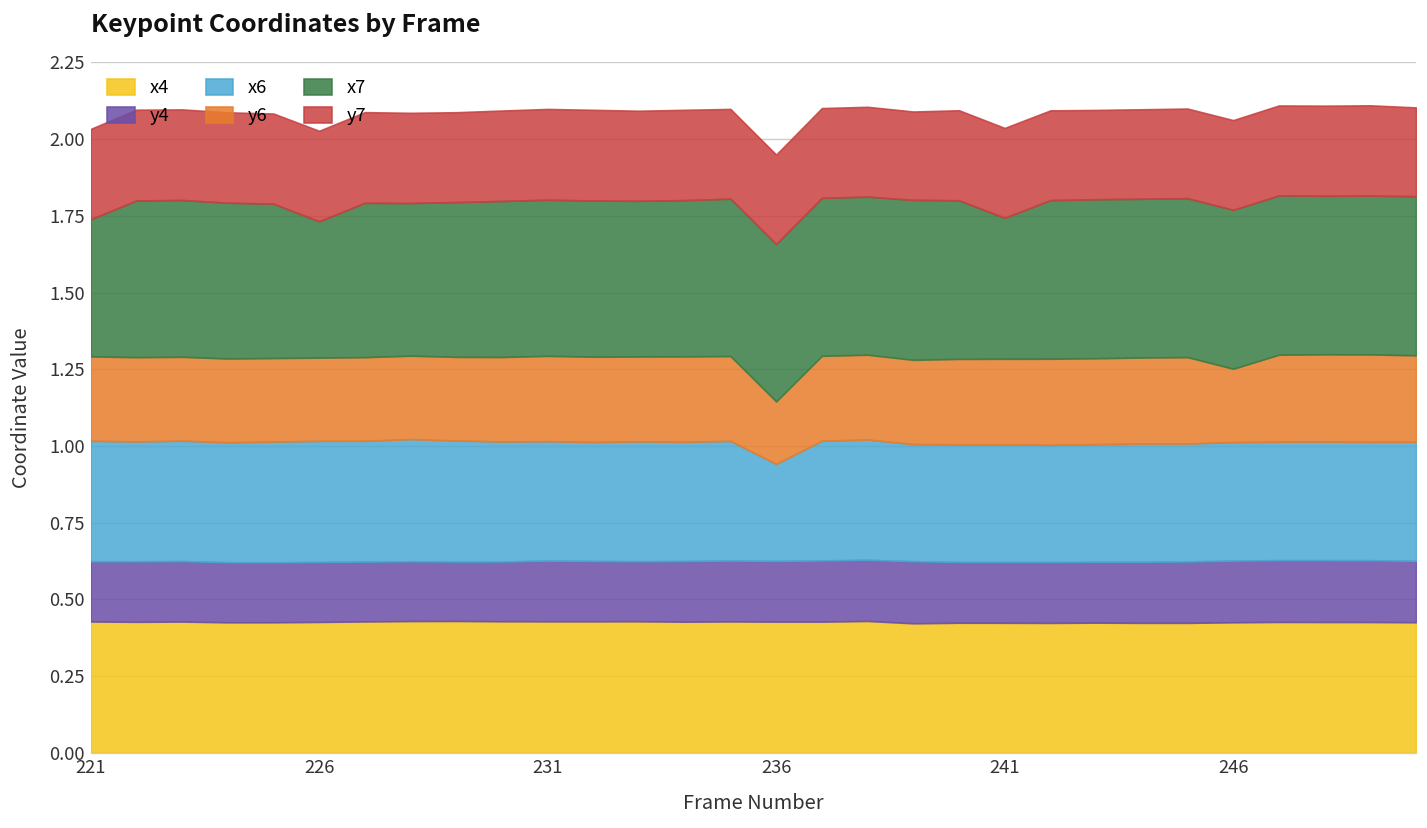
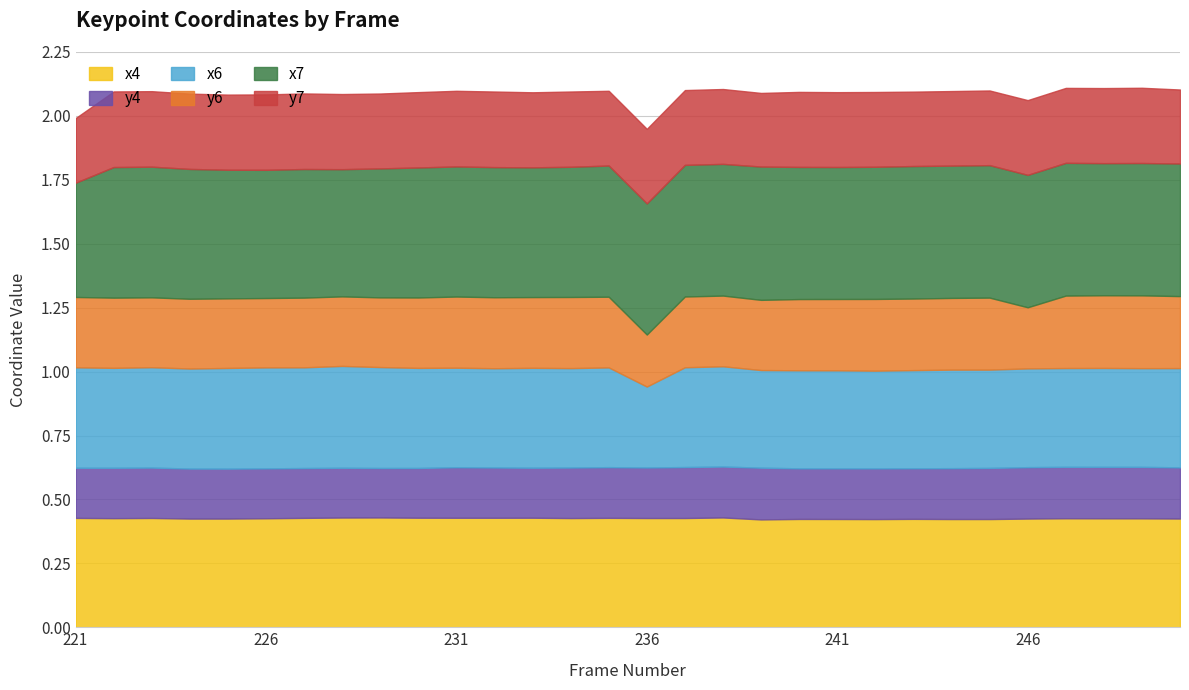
  {
    "x4": {
      "221": 0.43,
      "226": 0.43,
      "231": 0.43,
      "236": 0.43,
      "241": 0.42,
      "246": 0.43
    },
    "y4": {
      "221": 0.20,
      "226": 0.20,
      "231": 0.20,
      "236": 0.20,
      "241": 0.20,
      "246": 0.20
    },
    "x6": {
      "221": 0.39,
      "226": 0.39,
      "231": 0.39,
      "236": 0.32,
      "241": 0.38,
      "246": 0.39
    },
    "y6": {
      "221": 0.28,
      "226": 0.27,
      "231": 0.28,
      "236": 0.20,
      "241": 0.28,
      "246": 0.24
    },
    "x7": {
      "221": 0.45,
-     "226": 0.44,
+     "226": 0.50,
      "231": 0.51,
      "236": 0.51,
-     "241": 0.46,
+     "241": 0.52,
      "246": 0.52
    },
    "y7": {
-     "221": 0.29,
+     "221": 0.25,
      "226": 0.29,
      "231": 0.30,
      "236": 0.29,
      "241": 0.29,
      "246": 0.29
    }
  }
